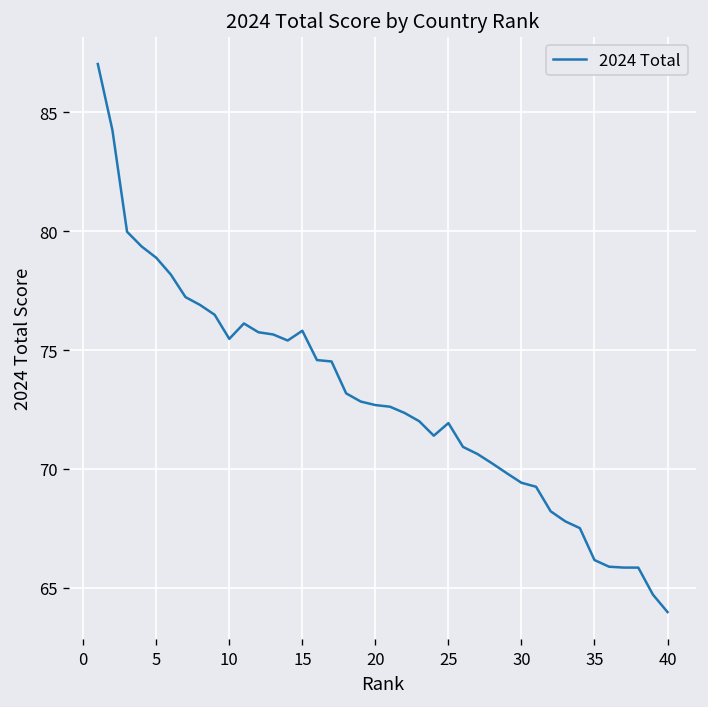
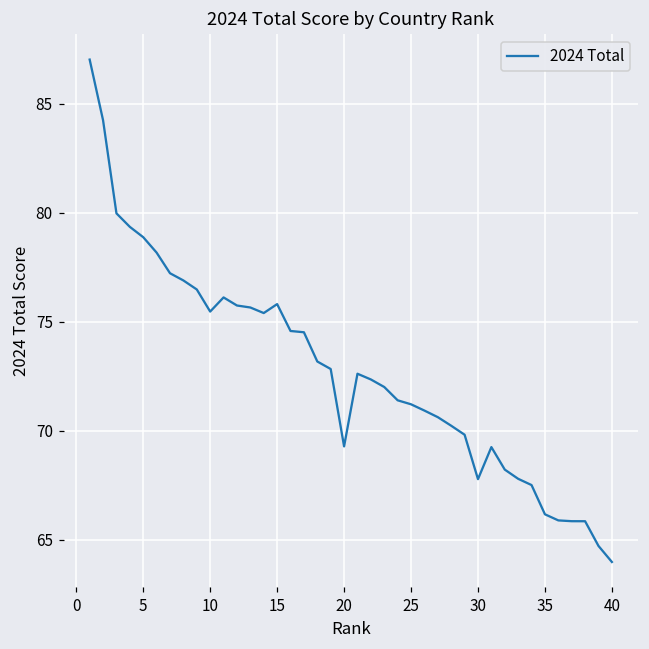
  {
    "5": 78.9,
    "10": 75.5,
    "15": 75.8,
-   "20": 72.7,
-   "25": 71.9,
-   "30": 69.4,
+   "20": 69.3,
+   "25": 71.2,
+   "30": 67.8,
    "35": 66.2,
    "40": 64.0
  }
